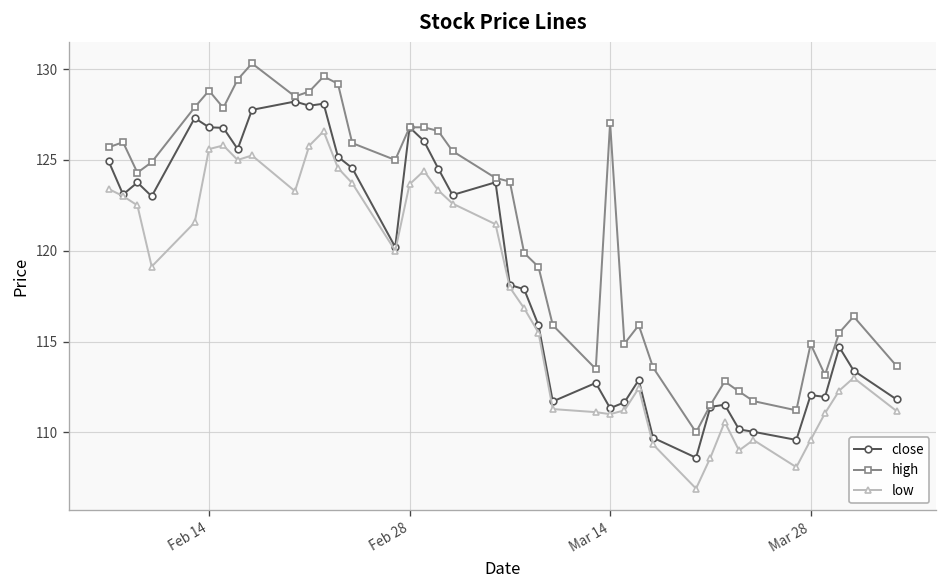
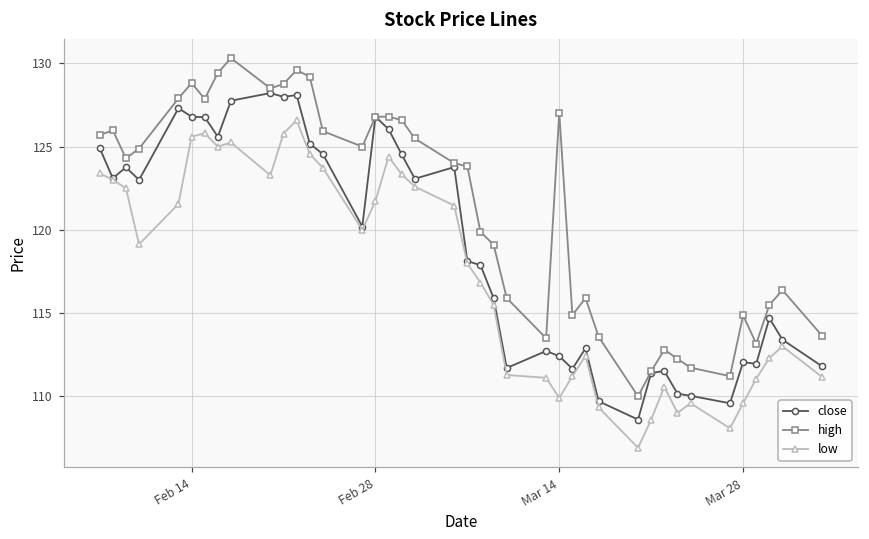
  {
    "close": {
      "Feb 14": 126.8,
-     "Mar 14": 111.3,
+     "Mar 14": 112.4,
      "Mar 28": 112.1
    },
    "high": {
      "Feb 14": 128.8,
      "Mar 14": 127.1,
      "Mar 28": 114.9
    },
    "low": {
      "Feb 14": 125.6,
-     "Feb 28": 123.7,
-     "Mar 14": 111.0,
+     "Feb 28": 121.7,
+     "Mar 14": 109.9,
      "Mar 28": 109.6
    }
  }
